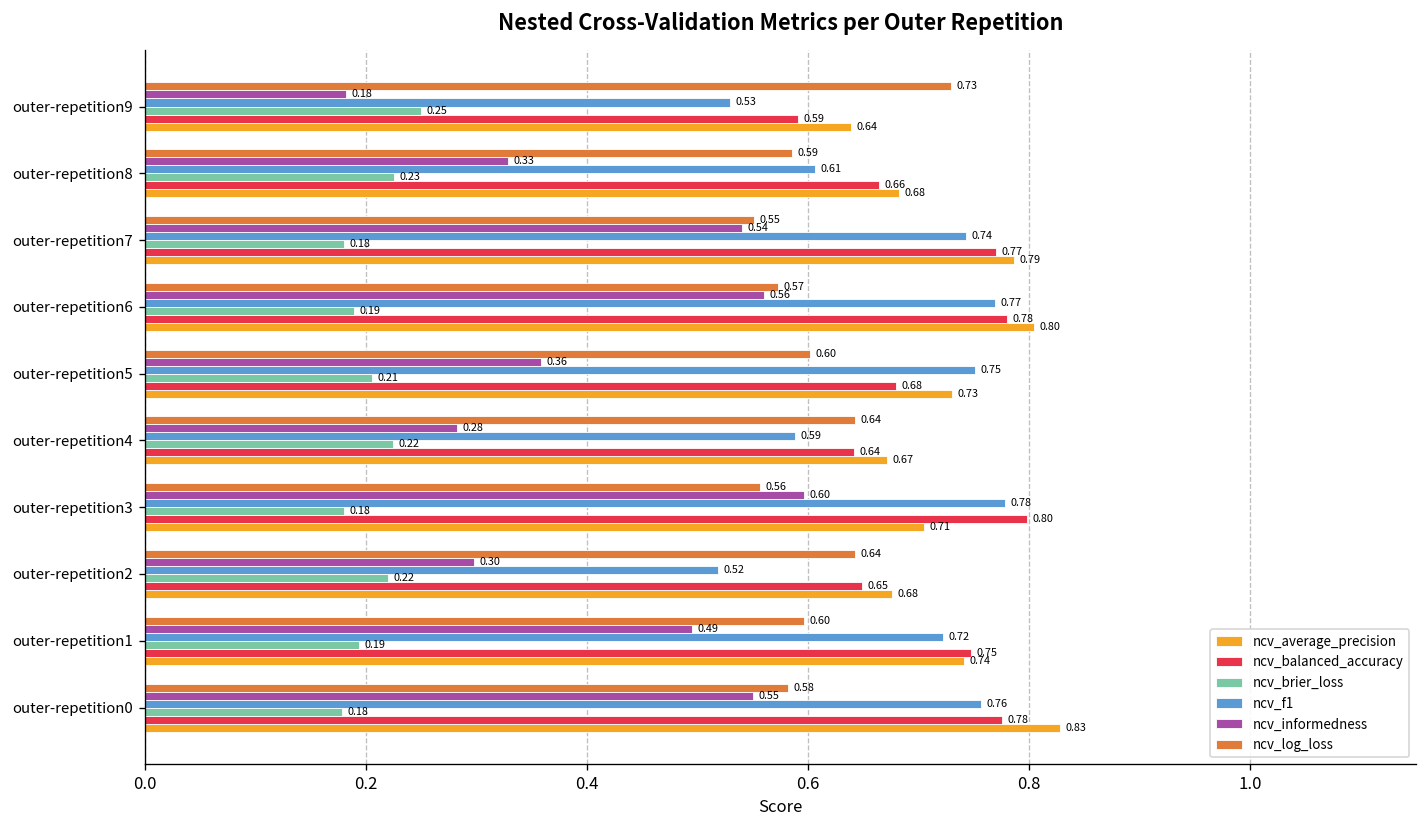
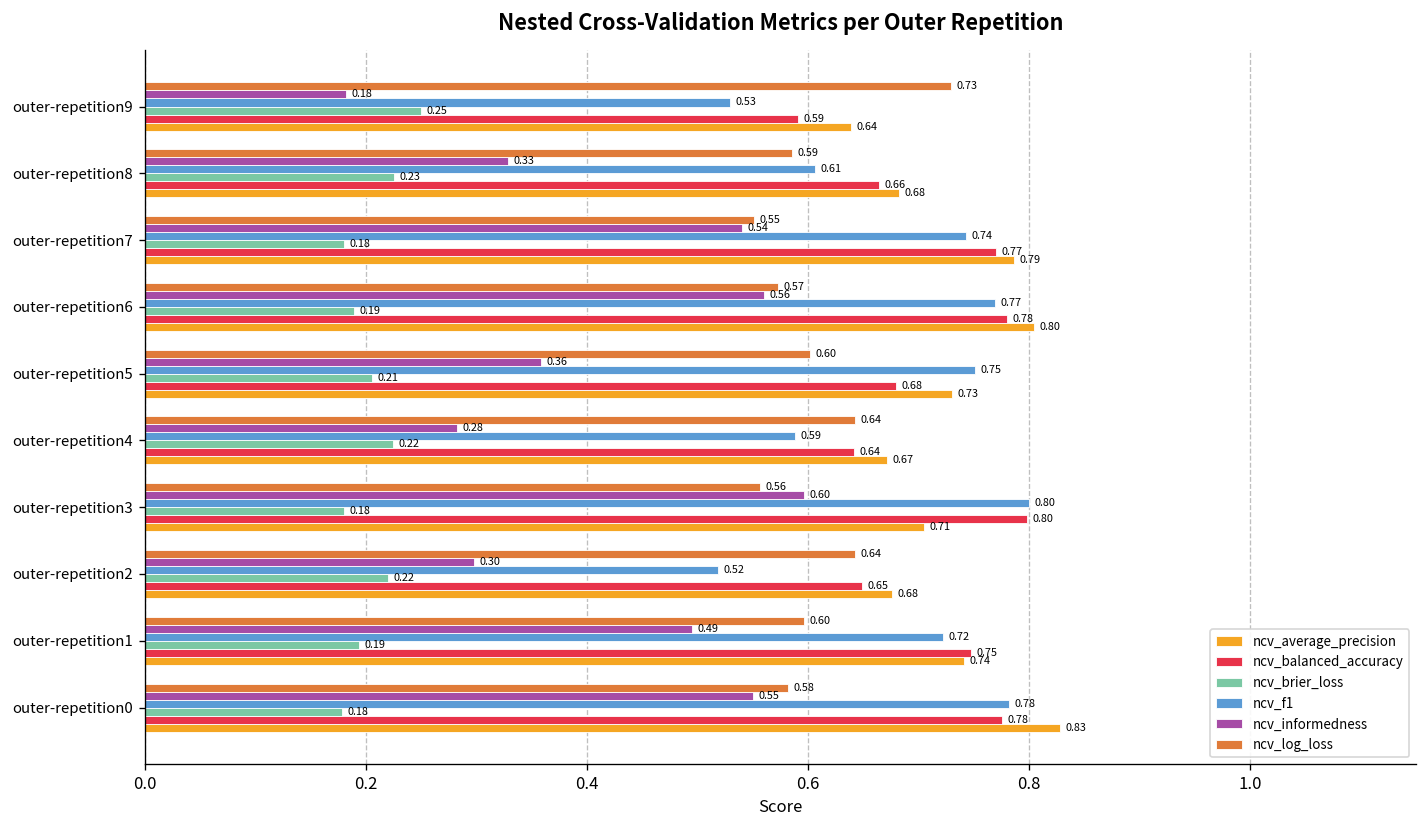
  {
    "ncv_balanced_accuracy": {
      "outer-repetition9": 0.59,
      "outer-repetition8": 0.66,
      "outer-repetition7": 0.77,
      "outer-repetition6": 0.78,
      "outer-repetition5": 0.68,
      "outer-repetition4": 0.64,
      "outer-repetition3": 0.80,
      "outer-repetition2": 0.65,
      "outer-repetition0": 0.78
    },
    "ncv_brier_loss": {
      "outer-repetition9": 0.25,
      "outer-repetition8": 0.23,
      "outer-repetition7": 0.18,
      "outer-repetition6": 0.19,
      "outer-repetition5": 0.21,
      "outer-repetition4": 0.22,
      "outer-repetition3": 0.18,
      "outer-repetition2": 0.22,
      "outer-repetition1": 0.19,
      "outer-repetition0": 0.18
    },
    "ncv_f1": {
      "outer-repetition9": 0.53,
      "outer-repetition8": 0.61,
      "outer-repetition7": 0.74,
      "outer-repetition6": 0.77,
      "outer-repetition5": 0.75,
      "outer-repetition4": 0.59,
-     "outer-repetition3": 0.78,
+     "outer-repetition3": 0.80,
      "outer-repetition2": 0.52,
      "outer-repetition1": 0.72,
-     "outer-repetition0": 0.76
+     "outer-repetition0": 0.78
    },
    "ncv_informedness": {
      "outer-repetition9": 0.18,
      "outer-repetition8": 0.33,
      "outer-repetition7": 0.54,
      "outer-repetition6": 0.56,
      "outer-repetition5": 0.36,
      "outer-repetition4": 0.28,
      "outer-repetition3": 0.60,
      "outer-repetition2": 0.30,
      "outer-repetition1": 0.49,
      "outer-repetition0": 0.55
    }
  }
